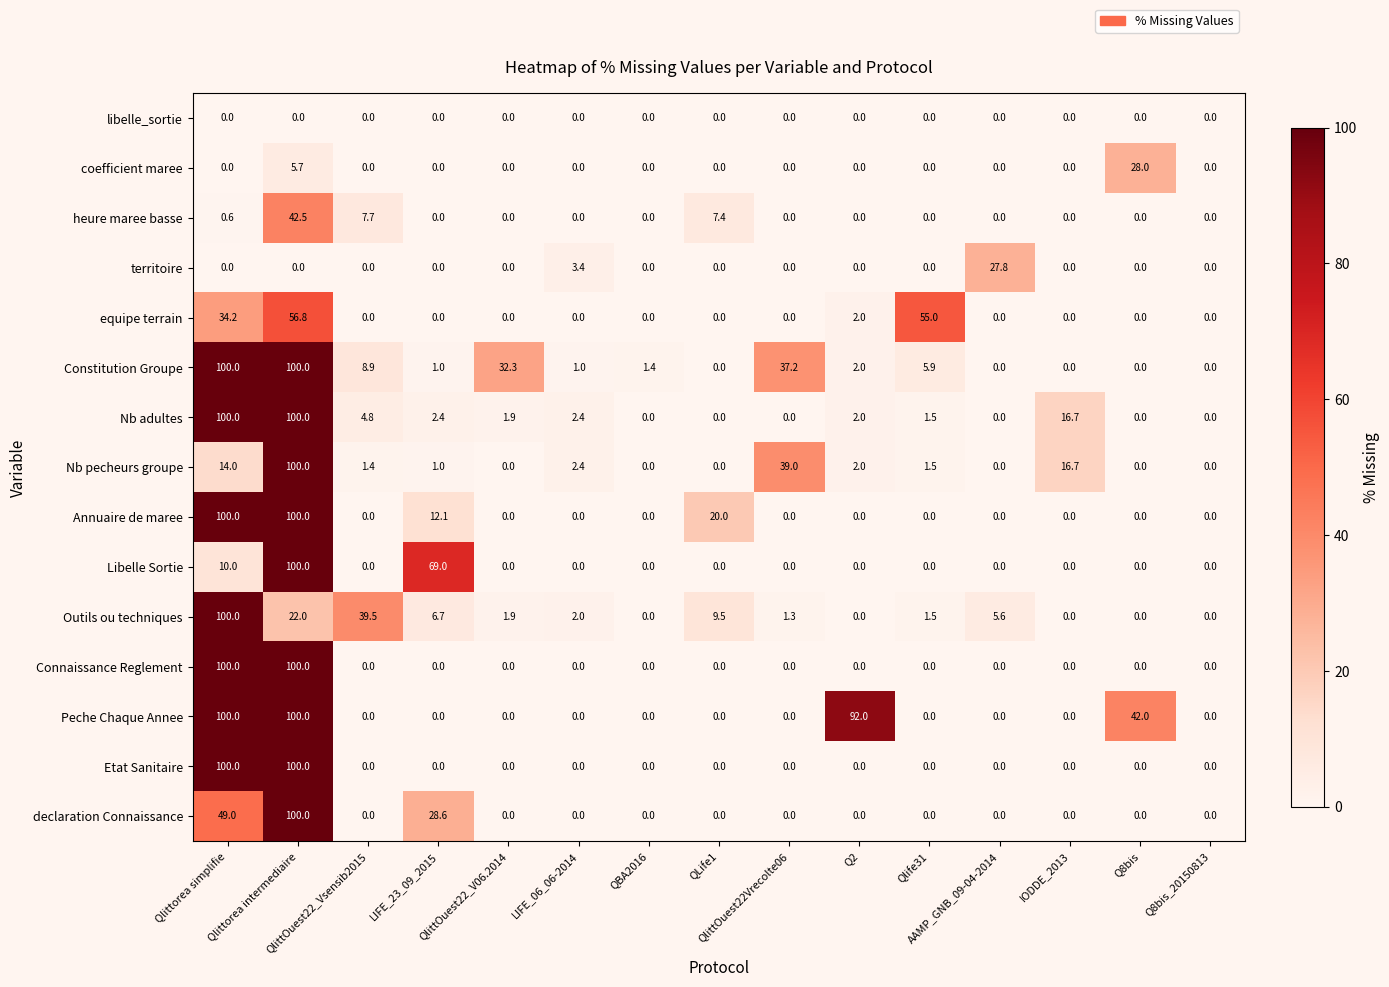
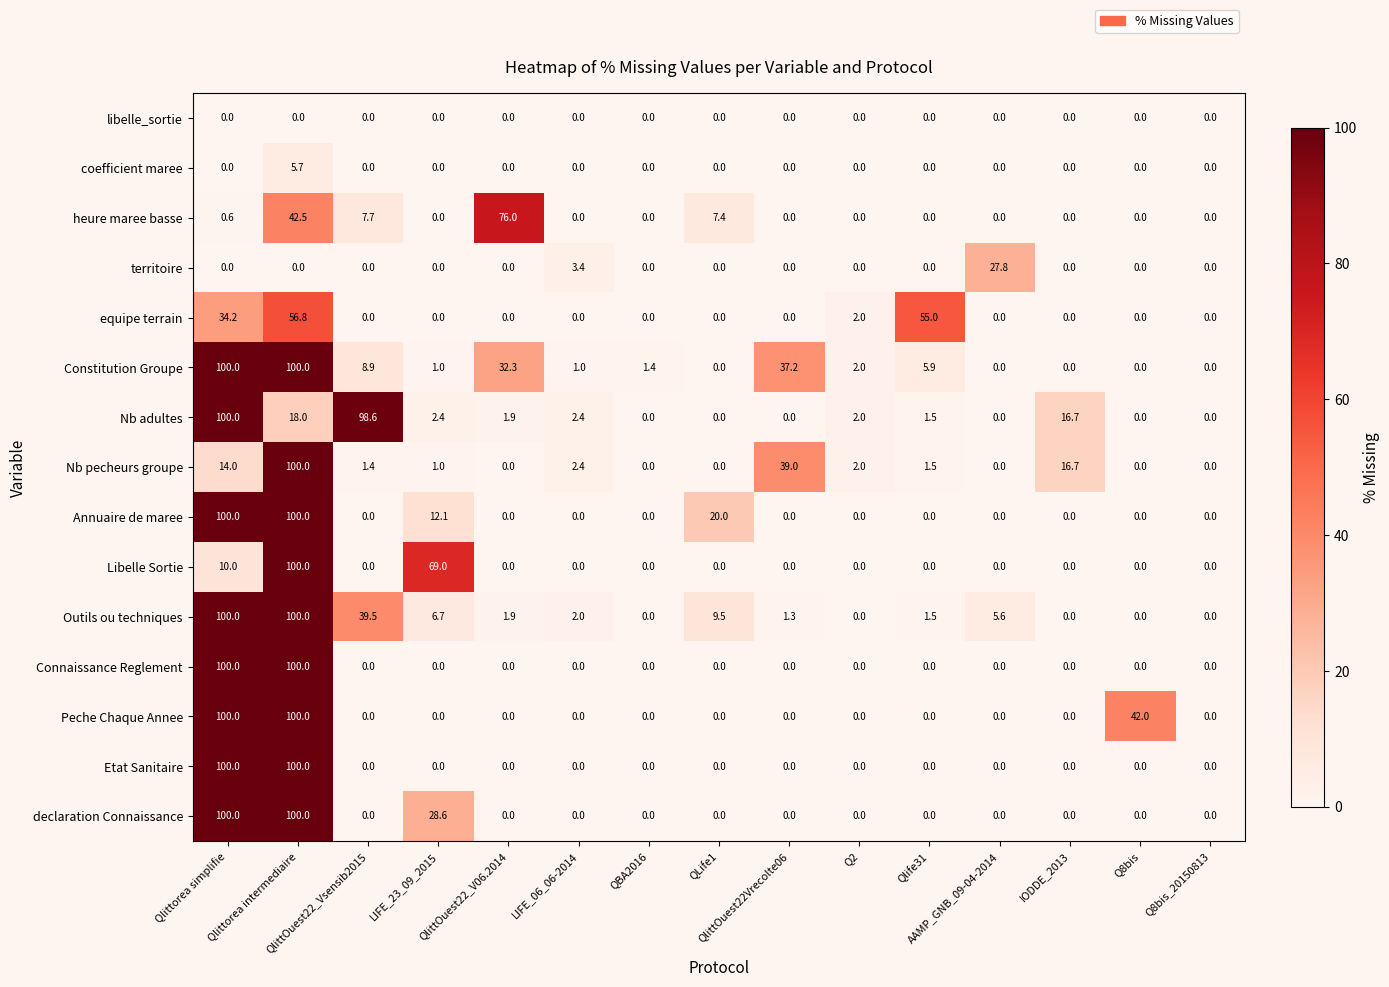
  {
    "coefficient maree": {
      "Qlittorea simplifie": 0.0,
      "Qlittorea intermediaire": 5.7,
      "QlittOuest22_Vsensib2015": 0.0,
      "LIFE_23_09_2015": 0.0,
      "QlittOuest22_V06.2014": 0.0,
      "LIFE_06_06-2014": 0.0,
      "QBA2016": 0.0,
      "QLife1": 0.0,
      "QlittOuest22Vrecolte06": 0.0,
      "Q2": 0.0,
      "Qlife31": 0.0,
      "AAMP_GNB_09-04-2014": 0.0,
      "IODDE_2013": 0.0,
-     "Q8bis": 28.0,
+     "Q8bis": 0.0,
      "Q8bis_20150813": 0.0
    },
    "heure maree basse": {
      "Qlittorea simplifie": 0.6,
      "Qlittorea intermediaire": 42.5,
      "QlittOuest22_Vsensib2015": 7.7,
      "LIFE_23_09_2015": 0.0,
-     "QlittOuest22_V06.2014": 0.0,
+     "QlittOuest22_V06.2014": 76.0,
      "LIFE_06_06-2014": 0.0,
      "QBA2016": 0.0,
      "QLife1": 7.4,
      "QlittOuest22Vrecolte06": 0.0,
      "Q2": 0.0,
      "Qlife31": 0.0,
      "AAMP_GNB_09-04-2014": 0.0,
      "IODDE_2013": 0.0,
      "Q8bis": 0.0,
      "Q8bis_20150813": 0.0
    },
    "Nb adultes": {
      "Qlittorea simplifie": 100.0,
-     "Qlittorea intermediaire": 100.0,
-     "QlittOuest22_Vsensib2015": 4.8,
+     "Qlittorea intermediaire": 18.0,
+     "QlittOuest22_Vsensib2015": 98.6,
      "LIFE_23_09_2015": 2.4,
      "QlittOuest22_V06.2014": 1.9,
      "LIFE_06_06-2014": 2.4,
      "QBA2016": 0.0,
      "QLife1": 0.0,
      "QlittOuest22Vrecolte06": 0.0,
      "Q2": 2.0,
      "Qlife31": 1.5,
      "AAMP_GNB_09-04-2014": 0.0,
      "IODDE_2013": 16.7,
      "Q8bis": 0.0,
      "Q8bis_20150813": 0.0
    },
    "Outils ou techniques": {
      "Qlittorea simplifie": 100.0,
-     "Qlittorea intermediaire": 22.0,
+     "Qlittorea intermediaire": 100.0,
      "QlittOuest22_Vsensib2015": 39.5,
      "LIFE_23_09_2015": 6.7,
      "QlittOuest22_V06.2014": 1.9,
      "LIFE_06_06-2014": 2.0,
      "QBA2016": 0.0,
      "QLife1": 9.5,
      "QlittOuest22Vrecolte06": 1.3,
      "Q2": 0.0,
      "Qlife31": 1.5,
      "AAMP_GNB_09-04-2014": 5.6,
      "IODDE_2013": 0.0,
      "Q8bis": 0.0,
      "Q8bis_20150813": 0.0
    },
    "Peche Chaque Annee": {
      "Qlittorea simplifie": 100.0,
      "Qlittorea intermediaire": 100.0,
      "QlittOuest22_Vsensib2015": 0.0,
      "LIFE_23_09_2015": 0.0,
      "QlittOuest22_V06.2014": 0.0,
      "LIFE_06_06-2014": 0.0,
      "QBA2016": 0.0,
      "QLife1": 0.0,
      "QlittOuest22Vrecolte06": 0.0,
-     "Q2": 92.0,
+     "Q2": 0.0,
      "Qlife31": 0.0,
      "AAMP_GNB_09-04-2014": 0.0,
      "IODDE_2013": 0.0,
      "Q8bis": 42.0,
      "Q8bis_20150813": 0.0
    },
    "declaration Connaissance": {
-     "Qlittorea simplifie": 49.0,
+     "Qlittorea simplifie": 100.0,
      "Qlittorea intermediaire": 100.0,
      "QlittOuest22_Vsensib2015": 0.0,
      "LIFE_23_09_2015": 28.6,
      "QlittOuest22_V06.2014": 0.0,
      "LIFE_06_06-2014": 0.0,
      "QBA2016": 0.0,
      "QLife1": 0.0,
      "QlittOuest22Vrecolte06": 0.0,
      "Q2": 0.0,
      "Qlife31": 0.0,
      "AAMP_GNB_09-04-2014": 0.0,
      "IODDE_2013": 0.0,
      "Q8bis": 0.0,
      "Q8bis_20150813": 0.0
    }
  }
